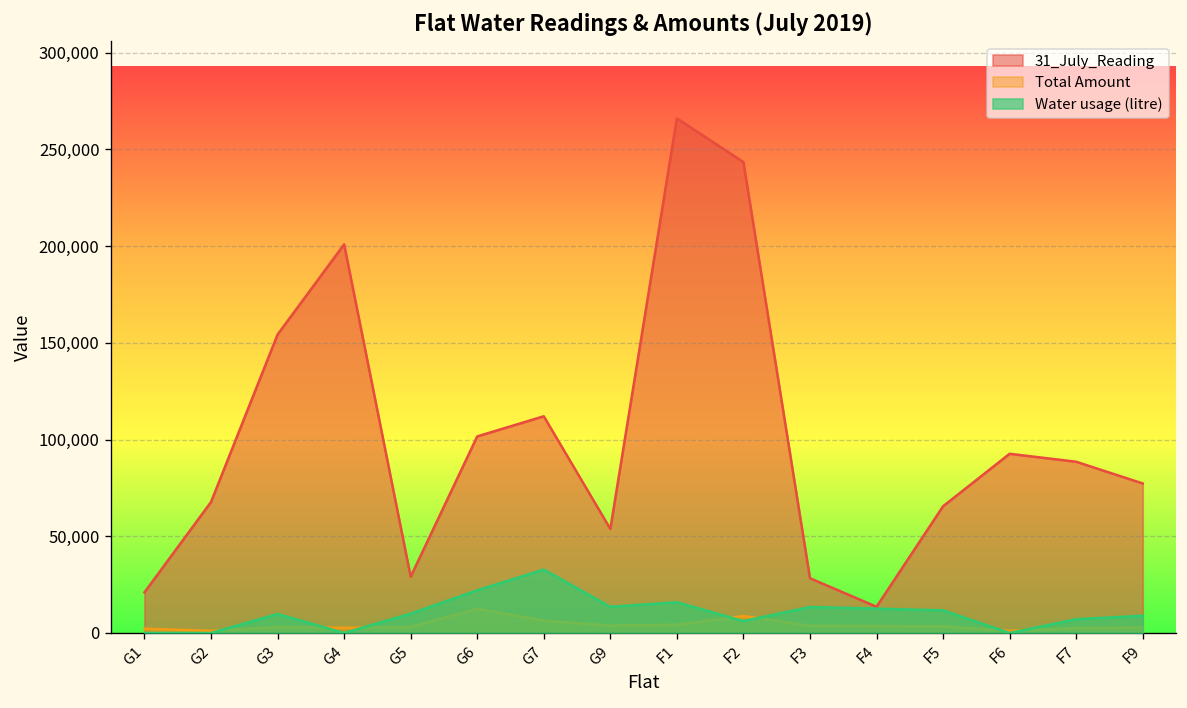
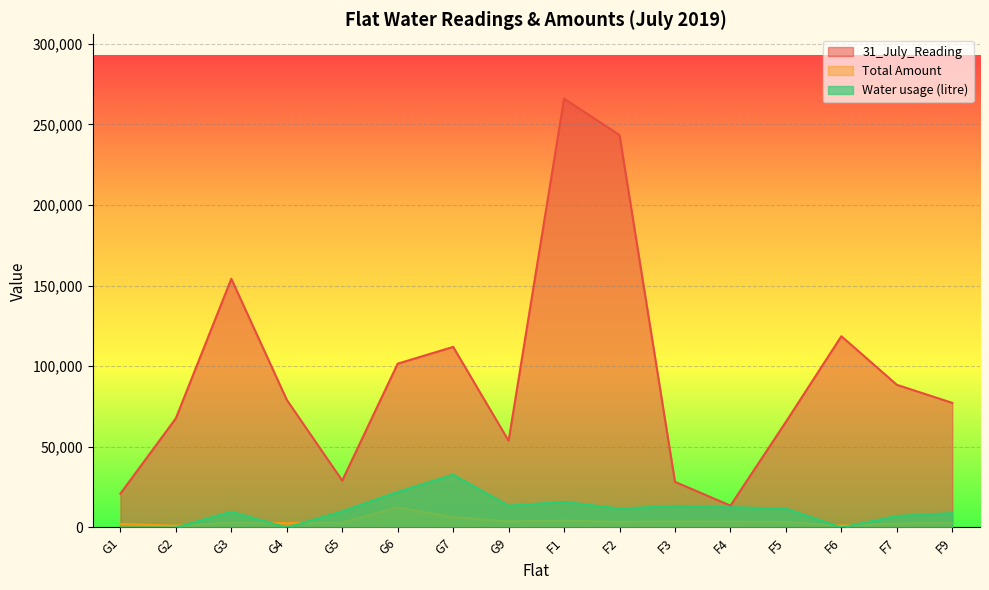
  {
    "31_July_Reading": {
      "G1": "21,000",
      "G2": "68,000",
      "G3": "154,000",
-     "G4": "201,000",
+     "G4": "79,000",
      "G5": "29,000",
      "G6": "102,000",
      "G7": "112,000",
      "G9": "54,000",
      "F1": "266,000",
      "F2": "243,000",
      "F3": "28,000",
      "F5": "66,000",
-     "F6": "93,000",
+     "F6": "119,000",
      "F7": "89,000",
      "F9": "77,000"
    },
    "Total Amount": {
      "G1": "2,000",
      "G3": "3,000",
      "G4": "3,000",
      "G5": "3,000",
      "G6": "13,000",
      "G7": "6,000",
      "G9": "4,000",
      "F1": "4,000",
-     "F2": "9,000",
+     "F2": "3,000",
      "F3": "4,000",
      "F4": "4,000",
      "F5": "3,000",
      "F7": "3,000",
      "F9": "3,000"
    },
    "Water usage (litre)": {
      "G1": "0",
      "G3": "10,000",
      "G4": "0",
      "G5": "10,000",
      "G6": "22,000",
      "G7": "33,000",
      "G9": "14,000",
      "F1": "16,000",
-     "F2": "6,000",
+     "F2": "12,000",
      "F3": "13,000",
      "F5": "12,000",
      "F7": "7,000",
      "F9": "9,000"
    }
  }
